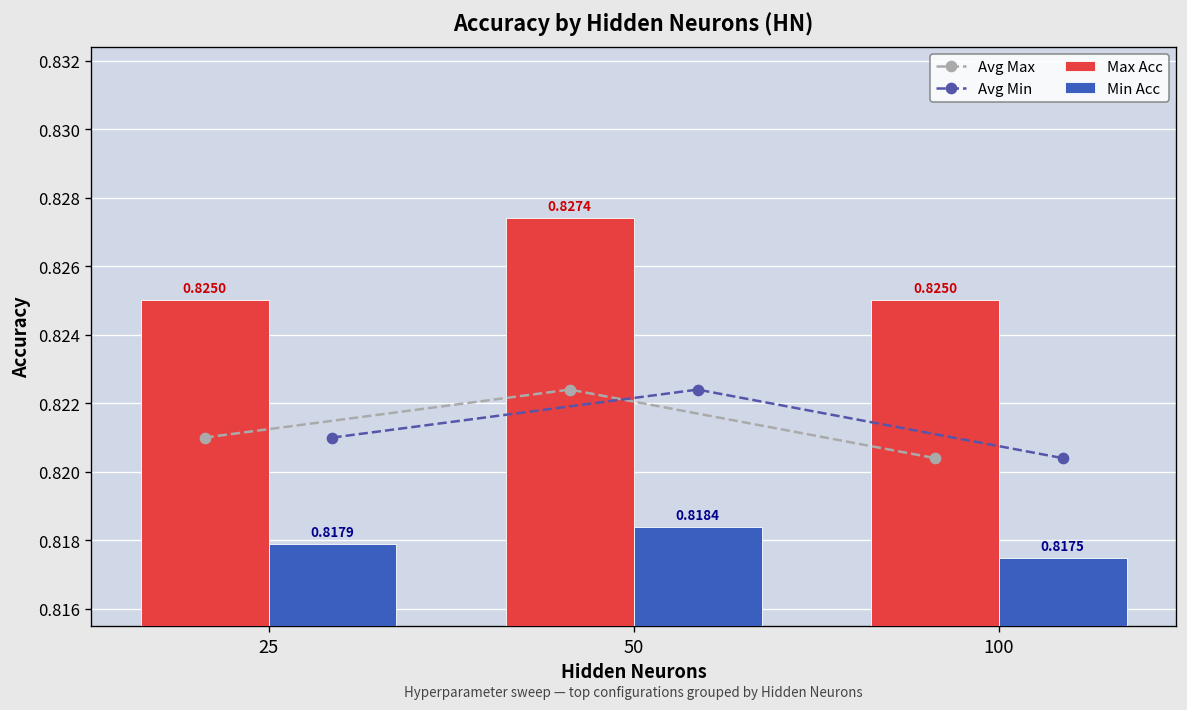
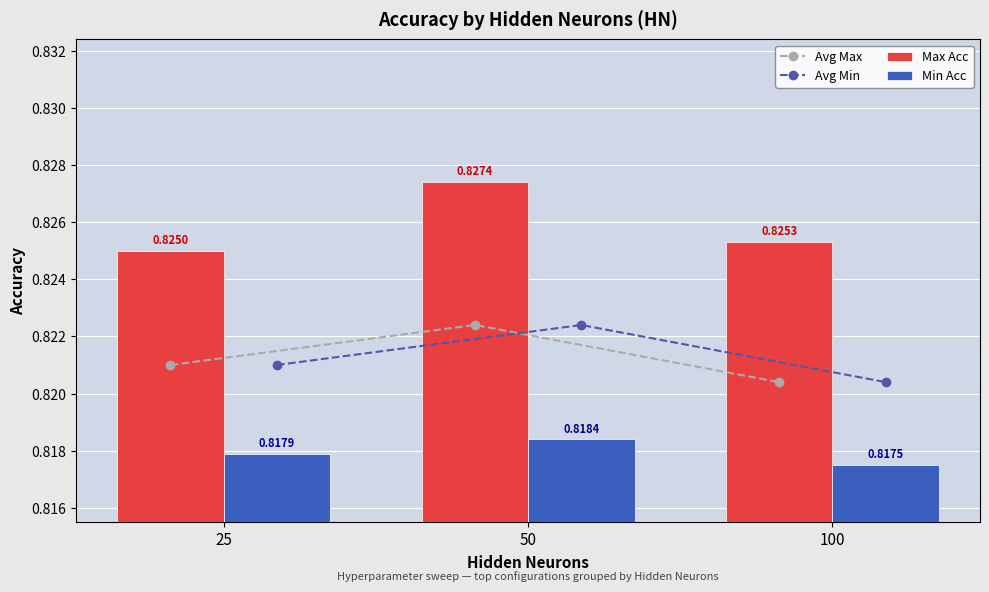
  {
    "Max Acc": {
      "25": 0.8250,
      "50": 0.8274,
-     "100": 0.8250
+     "100": 0.8253
    }
  }
